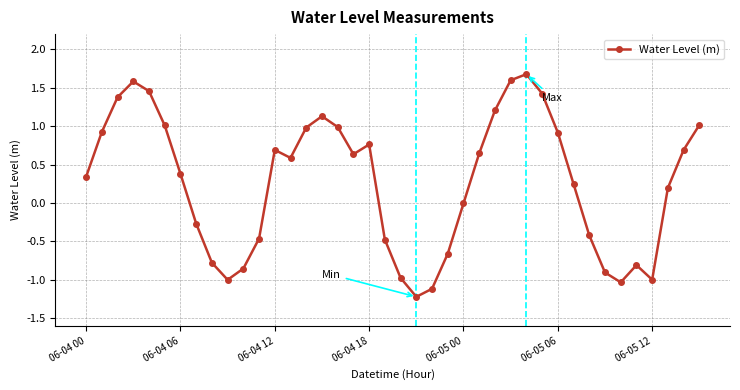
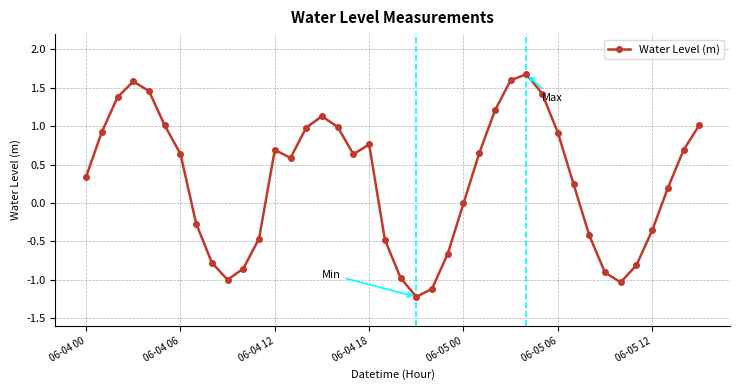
  {
    "06-04 00": 0.3,
-   "06-04 06": 0.4,
+   "06-04 06": 0.6,
    "06-04 12": 0.7,
    "06-04 18": 0.8,
    "06-05 00": 0.0,
    "06-05 06": 0.9,
-   "06-05 12": -1.0
+   "06-05 12": -0.4
  }
